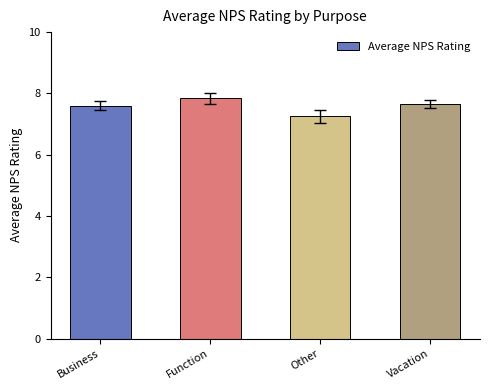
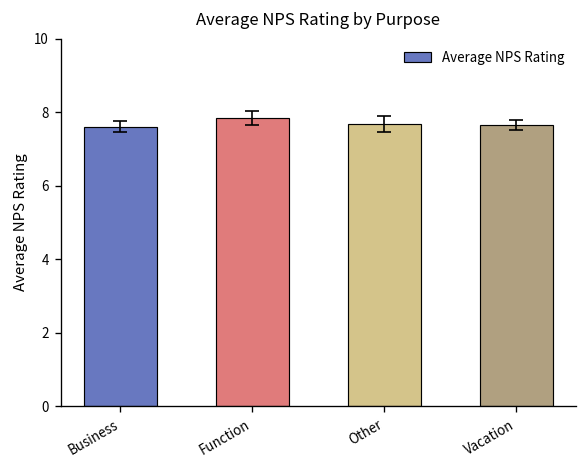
  {
    "Average NPS Rating": {
      "Business": 7.6,
      "Function": 7.8,
-     "Other": 7.2,
+     "Other": 7.7,
      "Vacation": 7.6
    }
  }
